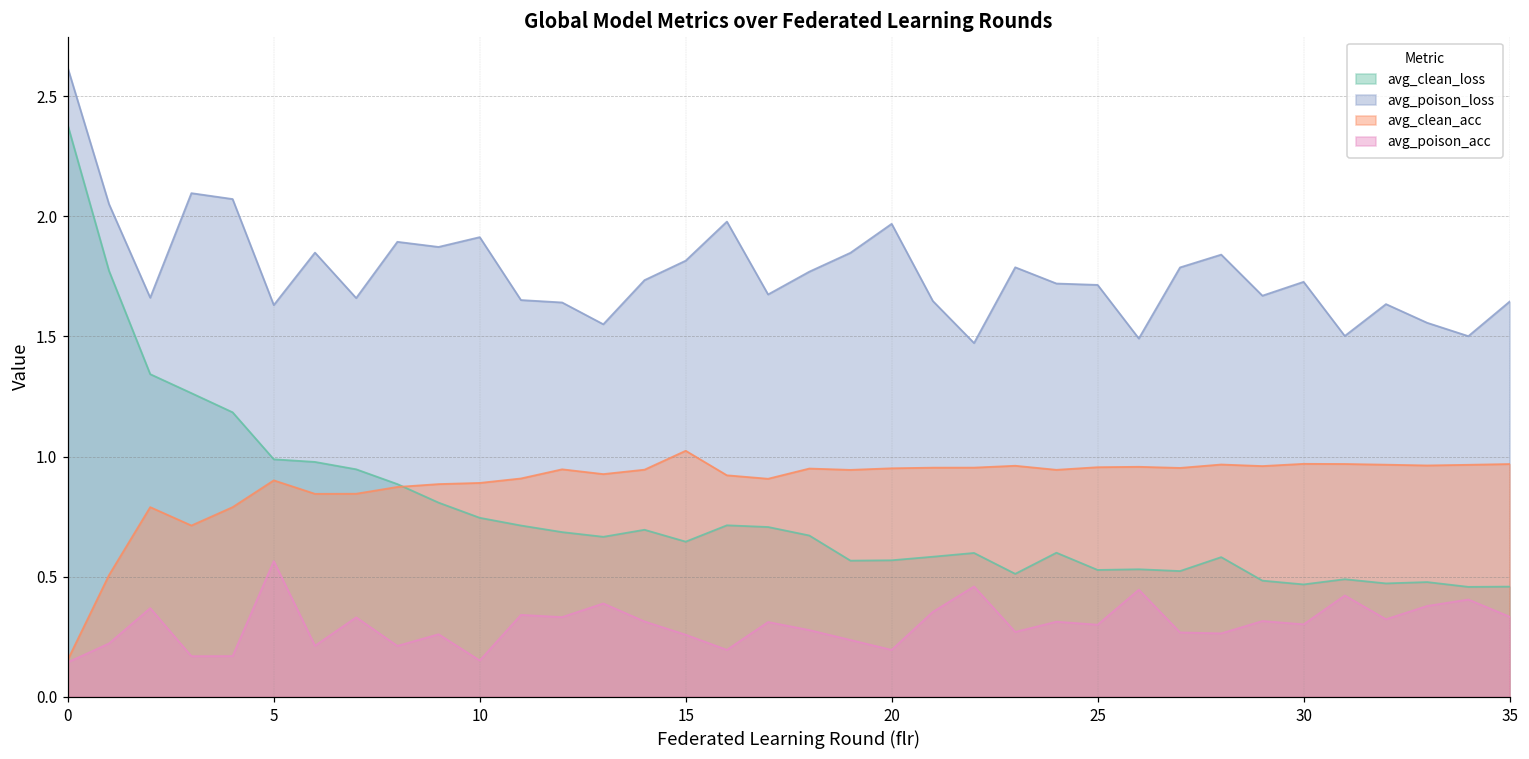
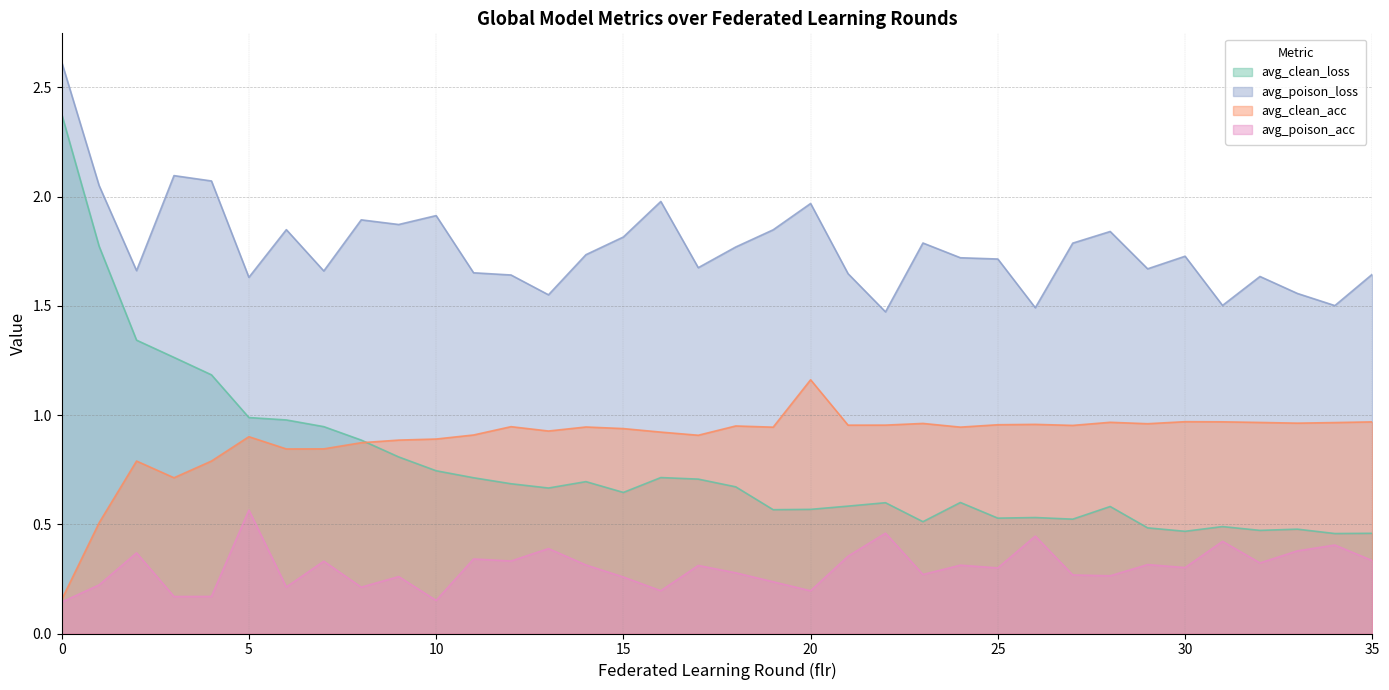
  {
    "avg_clean_acc": {
      "5": 0.90,
      "10": 0.89,
-     "15": 1.02,
-     "20": 0.95,
+     "15": 0.94,
+     "20": 1.16,
      "25": 0.96,
      "30": 0.97,
      "35": 0.97
    },
    "avg_poison_acc": {
      "5": 0.57,
      "10": 0.15,
      "15": 0.26,
      "20": 0.20,
      "25": 0.30,
      "30": 0.30,
      "35": 0.33
    }
  }
